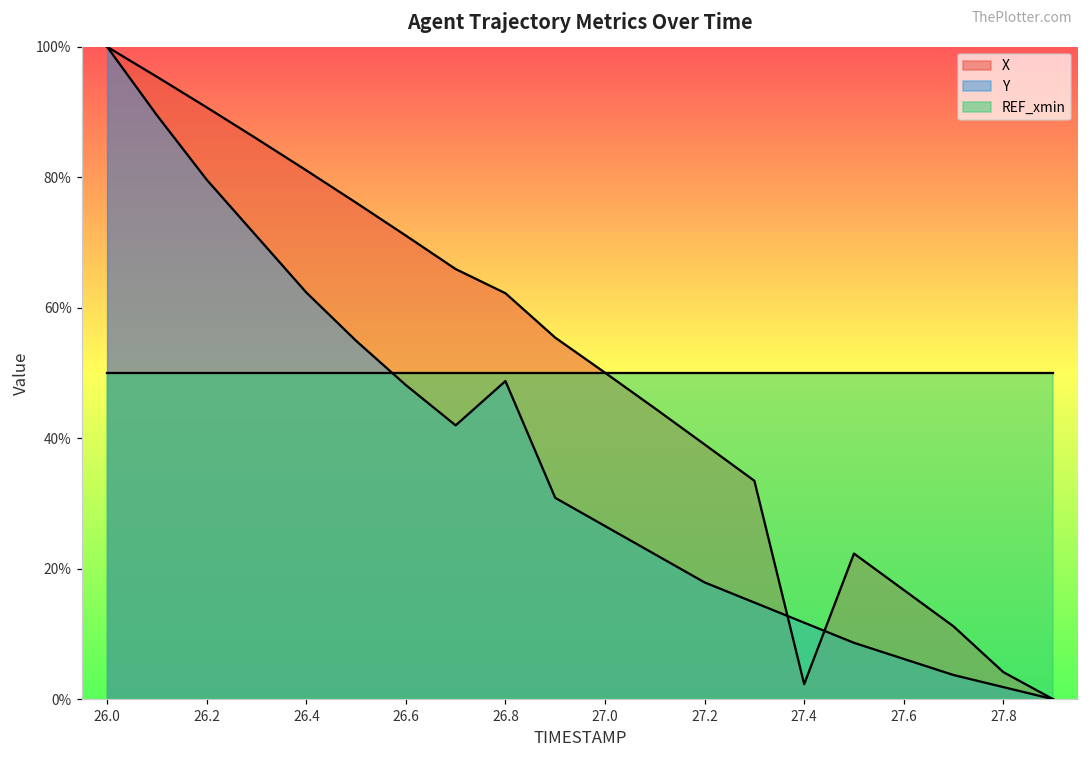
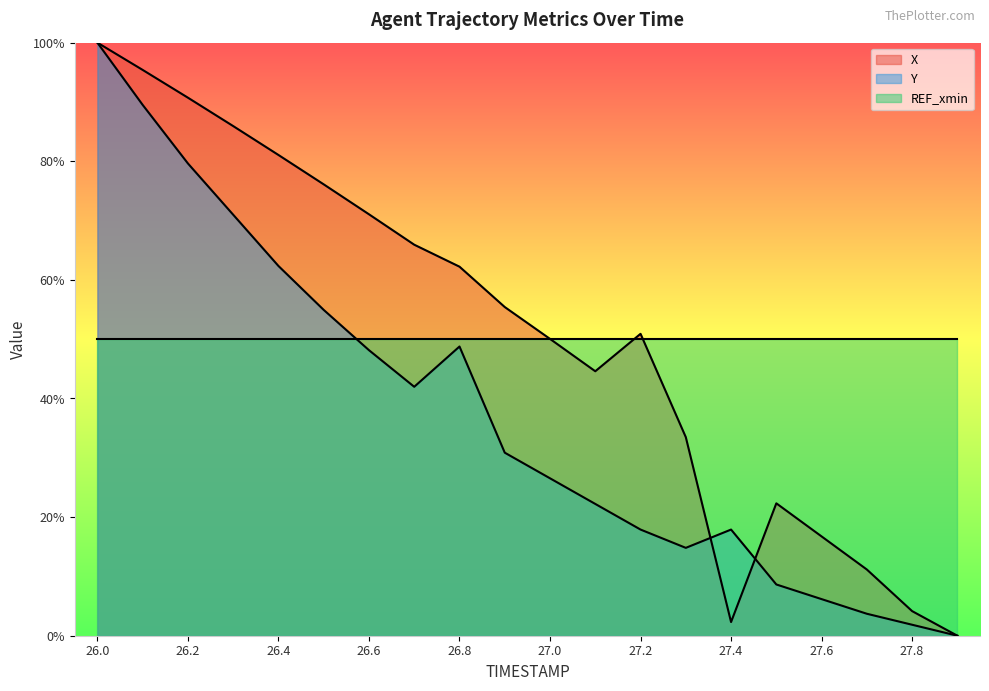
  {
    "X": {
      "26.2": "91%",
      "26.4": "81%",
      "26.6": "71%",
      "26.8": "62%",
-     "27.2": "39%",
+     "27.2": "51%",
      "27.4": "2%",
      "27.6": "17%",
      "27.8": "4%"
    },
    "Y": {
      "26.2": "80%",
      "26.4": "62%",
      "26.6": "48%",
      "26.8": "49%",
      "27.0": "27%",
      "27.2": "18%",
-     "27.4": "12%",
+     "27.4": "18%",
      "27.6": "6%",
      "27.8": "2%"
    },
    "REF_xmin": {
      "26.0": "50%",
      "26.2": "50%",
      "26.4": "50%",
      "26.6": "50%",
      "26.8": "50%",
      "27.2": "50%",
      "27.4": "50%",
      "27.6": "50%",
      "27.8": "50%"
    }
  }
